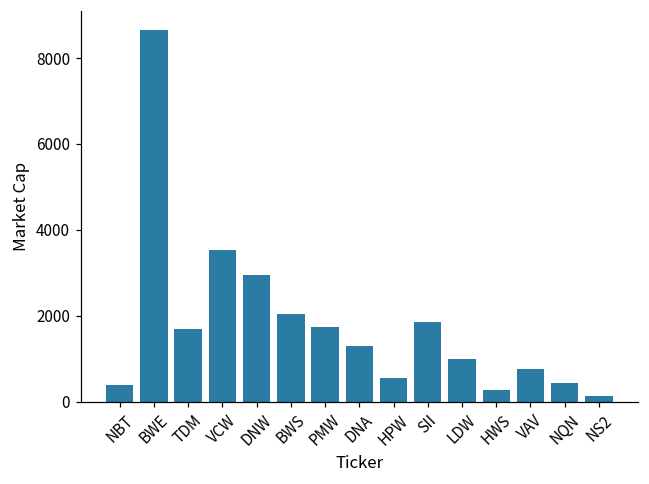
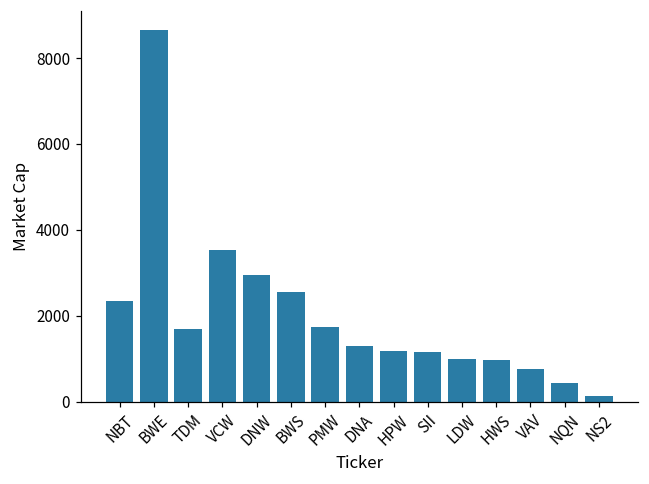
  {
-   "NBT": 400,
+   "NBT": 2300,
    "BWE": 8700,
    "TDM": 1700,
    "VCW": 3500,
    "DNW": 2900,
-   "BWS": 2000,
+   "BWS": 2500,
    "PMW": 1700,
    "DNA": 1300,
-   "HPW": 600,
-   "SII": 1800,
+   "HPW": 1200,
+   "SII": 1200,
    "LDW": 1000,
-   "HWS": 300,
+   "HWS": 1000,
    "VAV": 800,
    "NQN": 400,
    "NS2": 100
  }
